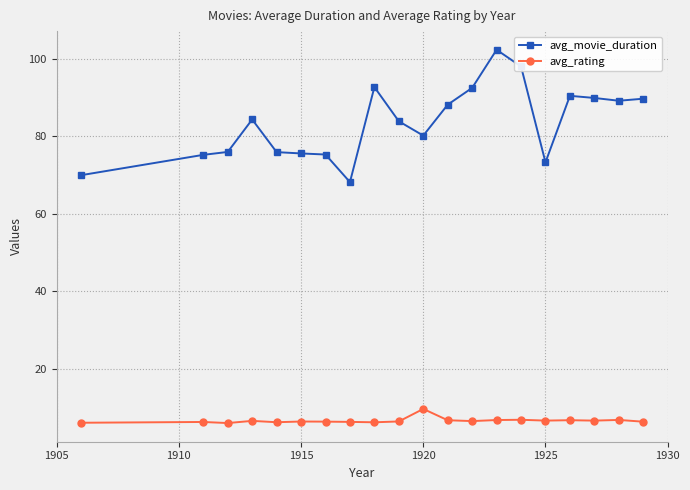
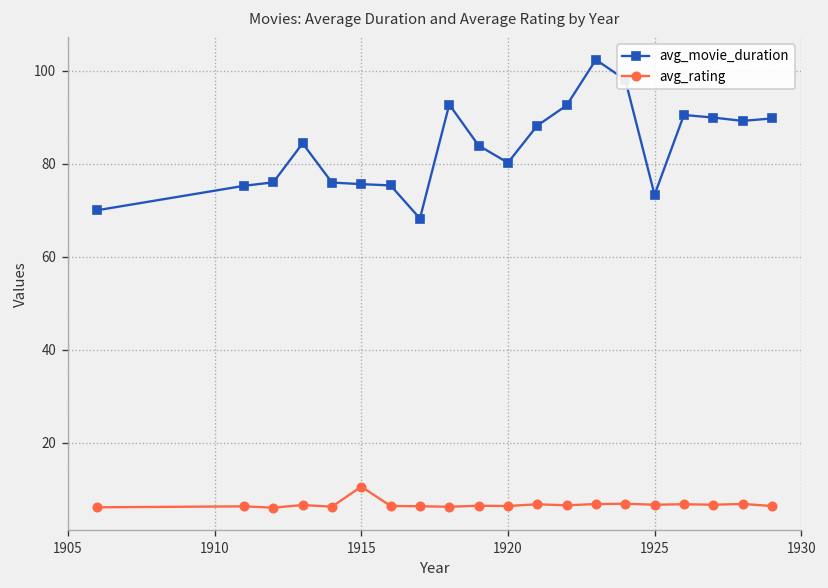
  {
    "avg_movie_duration": {
      "1915": 76,
      "1920": 80,
      "1925": 73
    },
    "avg_rating": {
-     "1915": 6,
-     "1920": 10,
+     "1915": 11,
+     "1920": 6,
      "1925": 7
    }
  }
